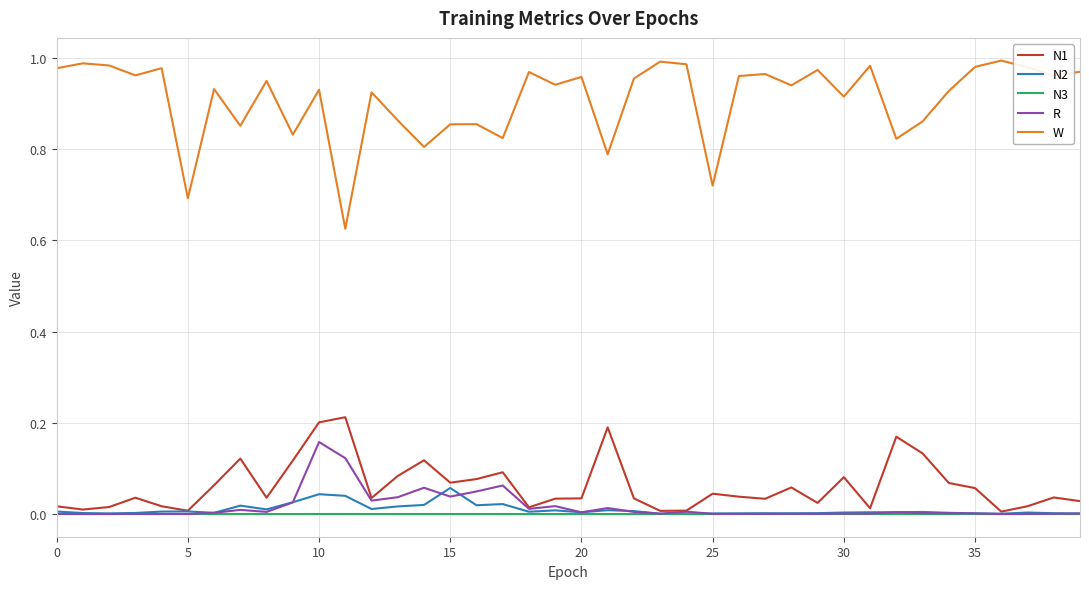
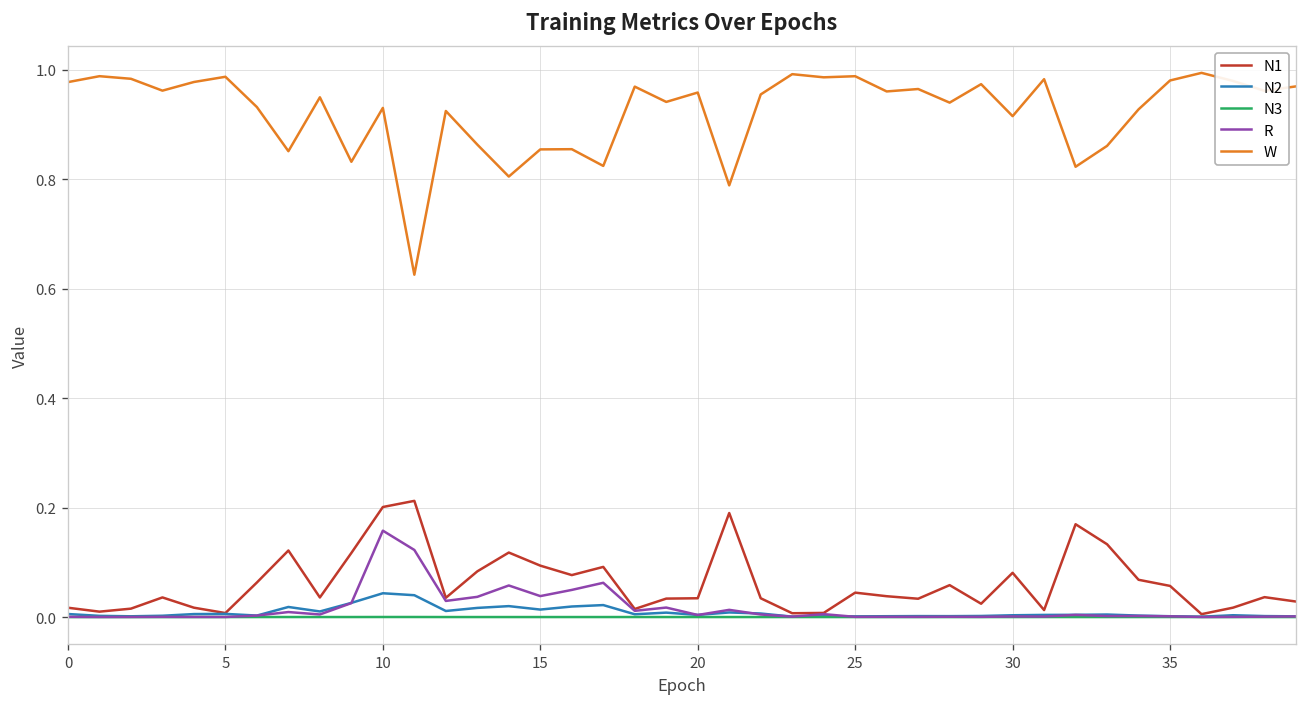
  {
    "N1": {
      "0": 0.02,
      "10": 0.20,
-     "15": 0.07,
+     "15": 0.09,
      "20": 0.03,
      "25": 0.04,
      "30": 0.08,
      "35": 0.06
    },
    "N2": {
      "10": 0.04,
-     "15": 0.06
+     "15": 0.01
    },
    "N3": {
      "10": 0.00,
      "15": 0.00
    },
    "R": {
      "10": 0.16,
      "15": 0.04
    },
    "W": {
      "0": 0.98,
-     "5": 0.69,
+     "5": 0.99,
      "10": 0.93,
      "15": 0.85,
      "20": 0.96,
-     "25": 0.72,
+     "25": 0.99,
      "30": 0.91,
      "35": 0.98
    }
  }
